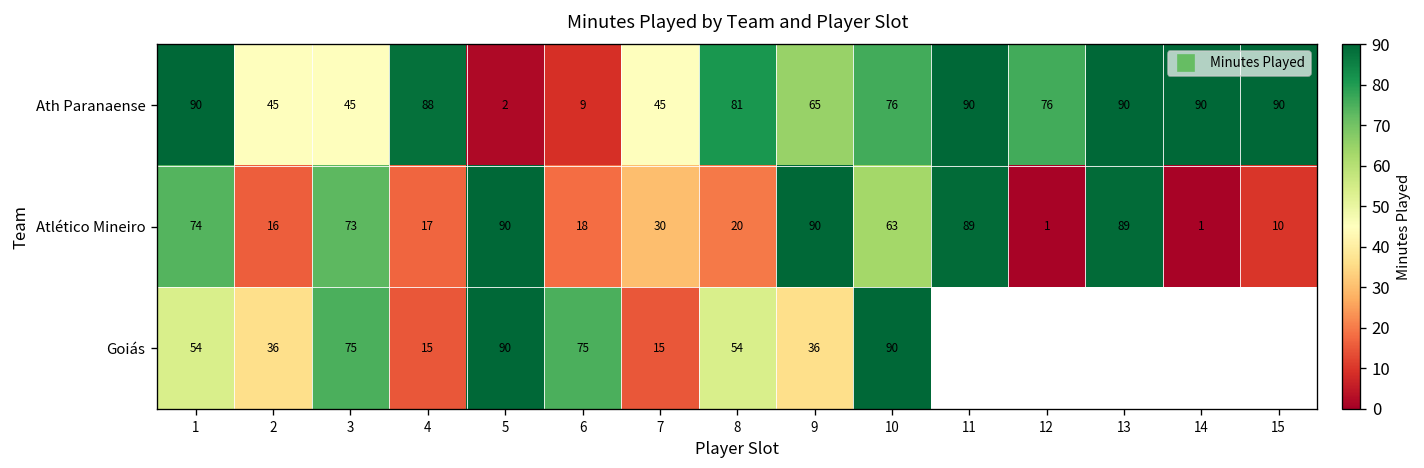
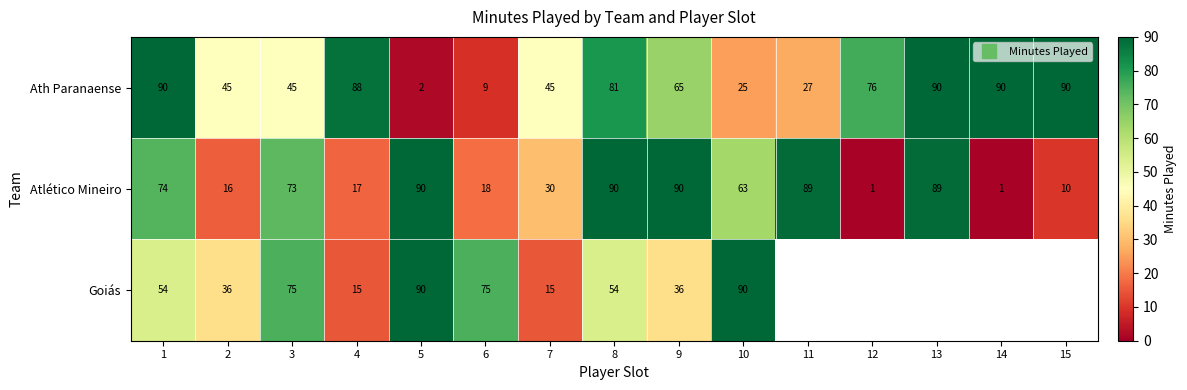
  {
    "Ath Paranaense": {
      "1": 90,
      "2": 45,
      "3": 45,
      "4": 88,
      "5": 2,
      "6": 9,
      "7": 45,
      "8": 81,
      "9": 65,
-     "10": 76,
-     "11": 90,
+     "10": 25,
+     "11": 27,
      "12": 76,
      "13": 90,
      "14": 90,
      "15": 90
    },
    "Atlético Mineiro": {
      "1": 74,
      "2": 16,
      "3": 73,
      "4": 17,
      "5": 90,
      "6": 18,
      "7": 30,
-     "8": 20,
+     "8": 90,
      "9": 90,
      "10": 63,
      "11": 89,
      "12": 1,
      "13": 89,
      "14": 1,
      "15": 10
    },
    "Goiás": {
      "1": 54,
      "2": 36,
      "3": 75,
      "4": 15,
      "5": 90,
      "6": 75,
      "7": 15,
      "8": 54,
      "9": 36,
      "10": 90
    }
  }
